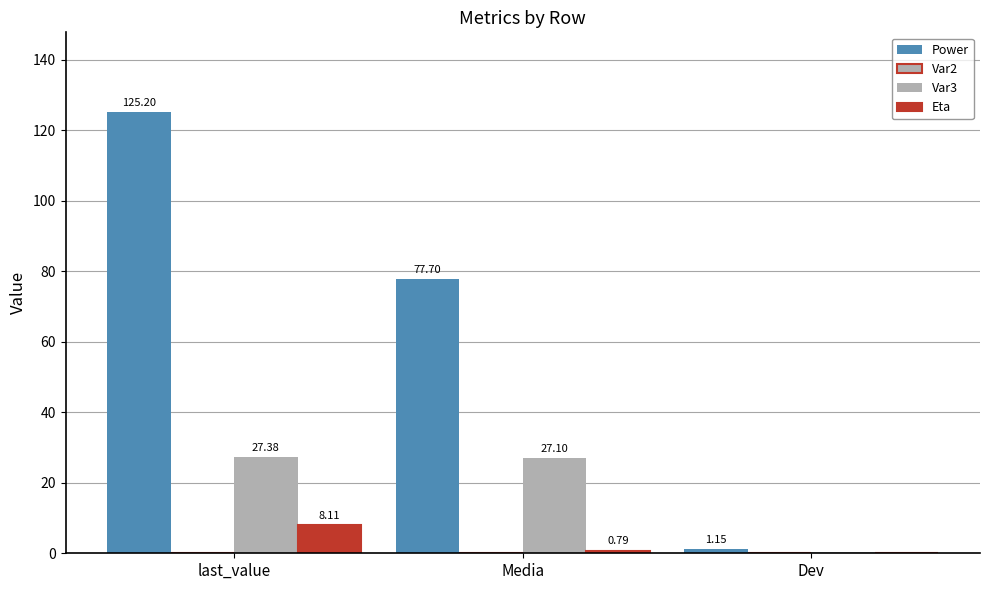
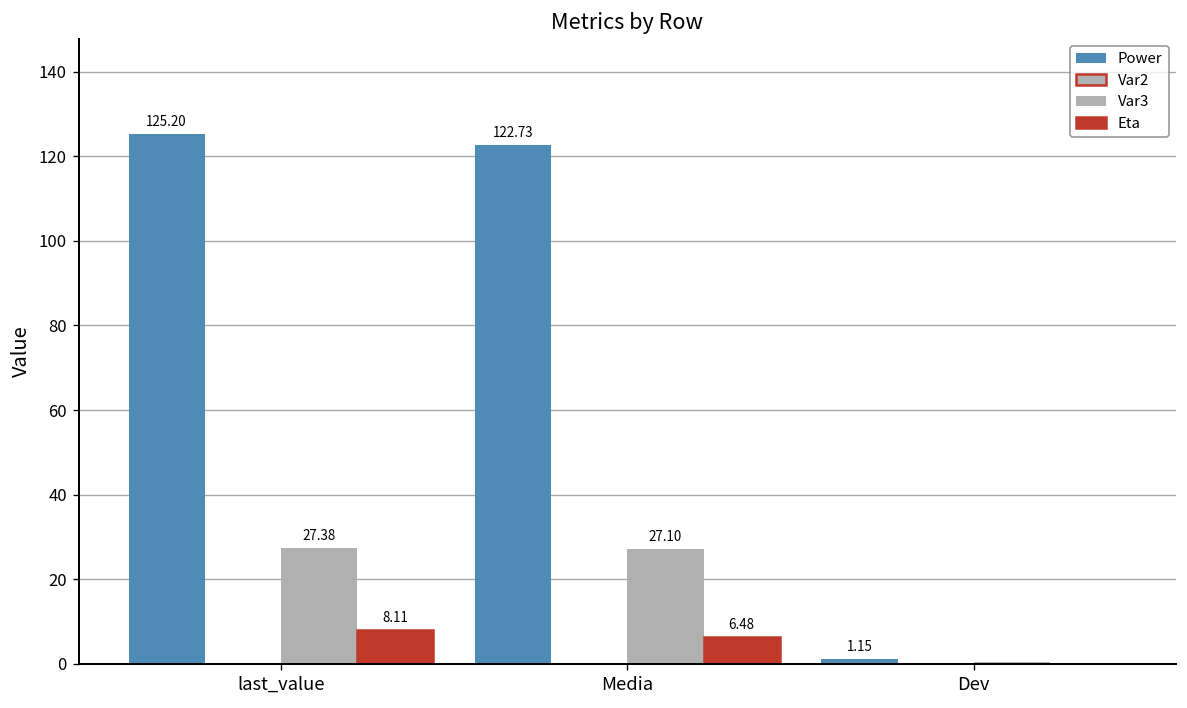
  {
    "Power": {
      "last_value": 125.20,
-     "Media": 77.70,
+     "Media": 122.73,
      "Dev": 1.15
    },
    "Eta": {
      "last_value": 8.11,
-     "Media": 0.79
+     "Media": 6.48
    }
  }
